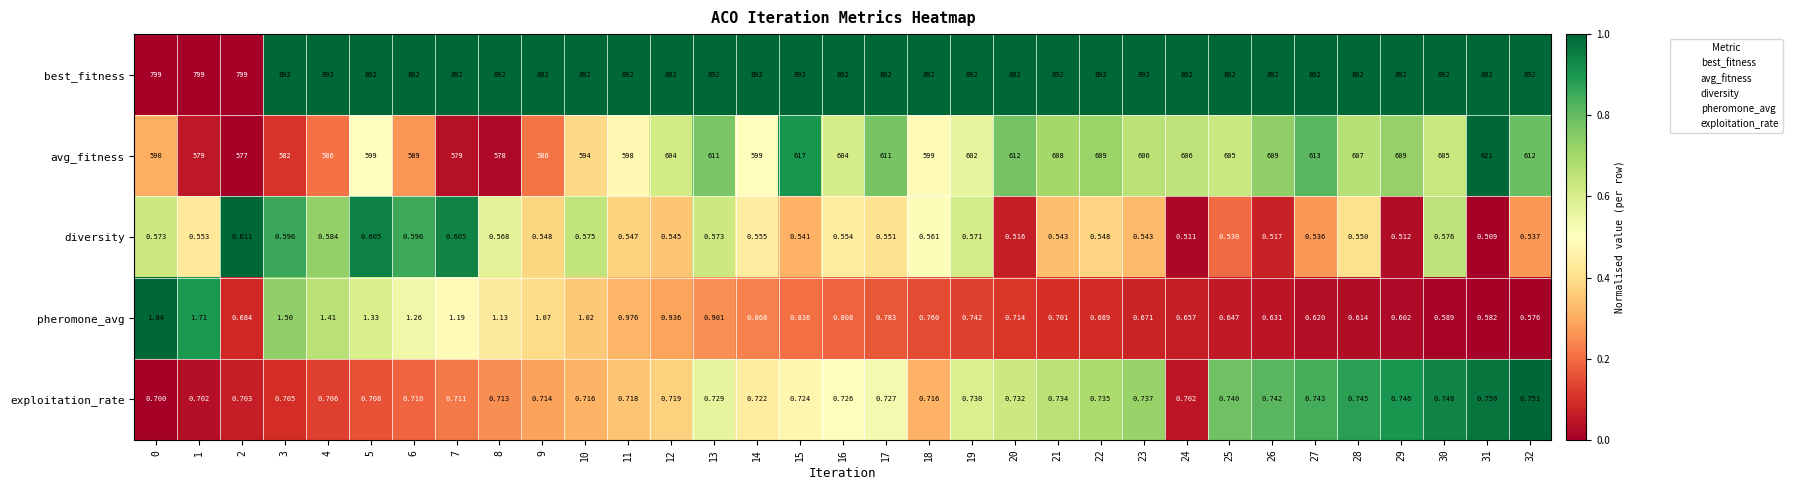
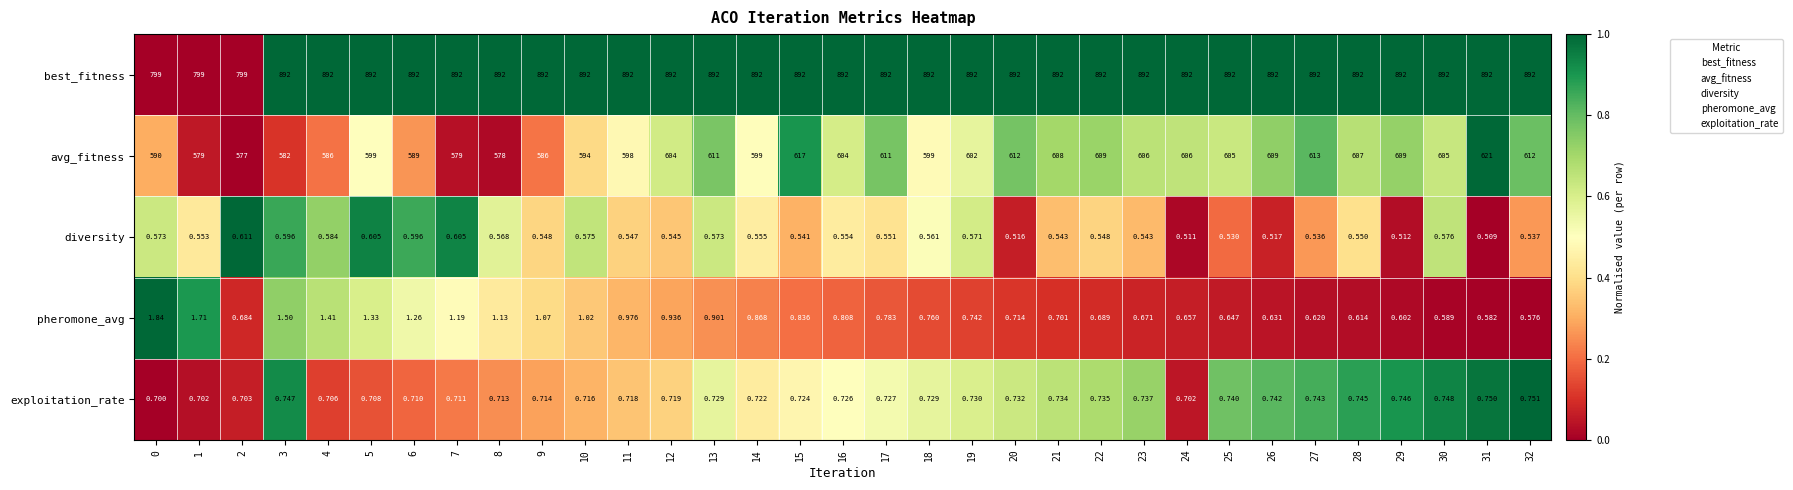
  {
    "best_fitness": {
      "0": 799,
      "1": 799,
      "2": 799,
      "3": 892,
      "4": 892,
      "5": 892,
      "6": 892,
      "7": 892,
      "8": 892,
      "9": 892,
      "10": 892,
      "11": 892,
      "12": 892,
      "13": 892,
      "14": 892,
      "15": 892,
      "16": 892,
      "17": 892,
      "18": 892,
      "19": 892,
      "20": 892,
      "21": 892,
      "22": 892,
      "23": 892,
      "24": 892,
      "25": 892,
      "26": 892,
      "27": 892,
      "28": 892,
      "29": 892,
      "30": 892,
      "31": 892,
      "32": 892
    },
    "avg_fitness": {
      "0": 590,
      "1": 579,
      "2": 577,
      "3": 582,
      "4": 586,
      "5": 599,
      "6": 589,
      "7": 579,
      "8": 578,
      "9": 586,
      "10": 594,
      "11": 598,
      "12": 604,
      "13": 611,
      "14": 599,
      "15": 617,
      "16": 604,
      "17": 611,
      "18": 599,
      "19": 602,
      "20": 612,
      "21": 608,
      "22": 609,
      "23": 606,
      "24": 606,
      "25": 605,
      "26": 609,
      "27": 613,
      "28": 607,
      "29": 609,
      "30": 605,
      "31": 621,
      "32": 612
    },
    "diversity": {
      "0": 0.573,
      "1": 0.553,
      "2": 0.611,
      "3": 0.596,
      "4": 0.584,
      "5": 0.605,
      "6": 0.596,
      "7": 0.605,
      "8": 0.568,
      "9": 0.548,
      "10": 0.575,
      "11": 0.547,
      "12": 0.545,
      "13": 0.573,
      "14": 0.555,
      "15": 0.541,
      "16": 0.554,
      "17": 0.551,
      "18": 0.561,
      "19": 0.571,
      "20": 0.516,
      "21": 0.543,
      "22": 0.548,
      "23": 0.543,
      "24": 0.511,
      "25": 0.530,
      "26": 0.517,
      "27": 0.536,
      "28": 0.550,
      "29": 0.512,
      "30": 0.576,
      "31": 0.509,
      "32": 0.537
    },
    "pheromone_avg": {
      "0": 1.84,
      "1": 1.71,
      "2": 0.684,
      "3": 1.50,
      "4": 1.41,
      "5": 1.33,
      "6": 1.26,
      "7": 1.19,
      "8": 1.13,
      "9": 1.07,
      "10": 1.02,
      "11": 0.976,
      "12": 0.936,
      "13": 0.901,
      "14": 0.868,
      "15": 0.836,
      "16": 0.808,
      "17": 0.783,
      "18": 0.760,
      "19": 0.742,
      "20": 0.714,
      "21": 0.701,
      "22": 0.689,
      "23": 0.671,
      "24": 0.657,
      "25": 0.647,
      "26": 0.631,
      "27": 0.620,
      "28": 0.614,
      "29": 0.602,
      "30": 0.589,
      "31": 0.582,
      "32": 0.576
    },
    "exploitation_rate": {
      "0": 0.700,
      "1": 0.702,
      "2": 0.703,
-     "3": 0.705,
+     "3": 0.747,
      "4": 0.706,
      "5": 0.708,
      "6": 0.710,
      "7": 0.711,
      "8": 0.713,
      "9": 0.714,
      "10": 0.716,
      "11": 0.718,
      "12": 0.719,
      "13": 0.729,
      "14": 0.722,
      "15": 0.724,
      "16": 0.726,
      "17": 0.727,
-     "18": 0.716,
+     "18": 0.729,
      "19": 0.730,
      "20": 0.732,
      "21": 0.734,
      "22": 0.735,
      "23": 0.737,
      "24": 0.702,
      "25": 0.740,
      "26": 0.742,
      "27": 0.743,
      "28": 0.745,
      "29": 0.746,
      "30": 0.748,
      "31": 0.750,
      "32": 0.751
    }
  }
